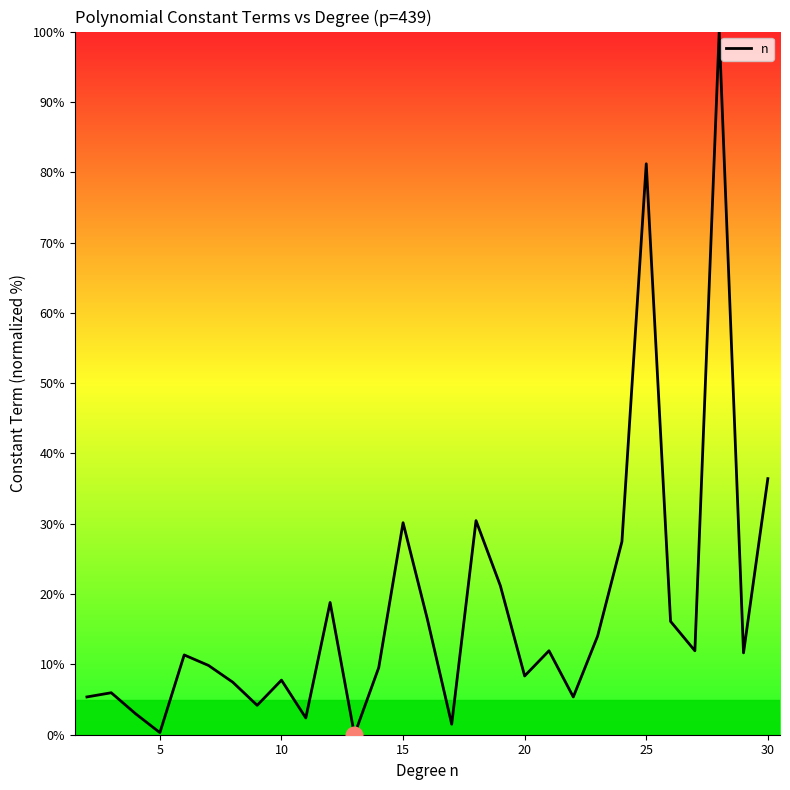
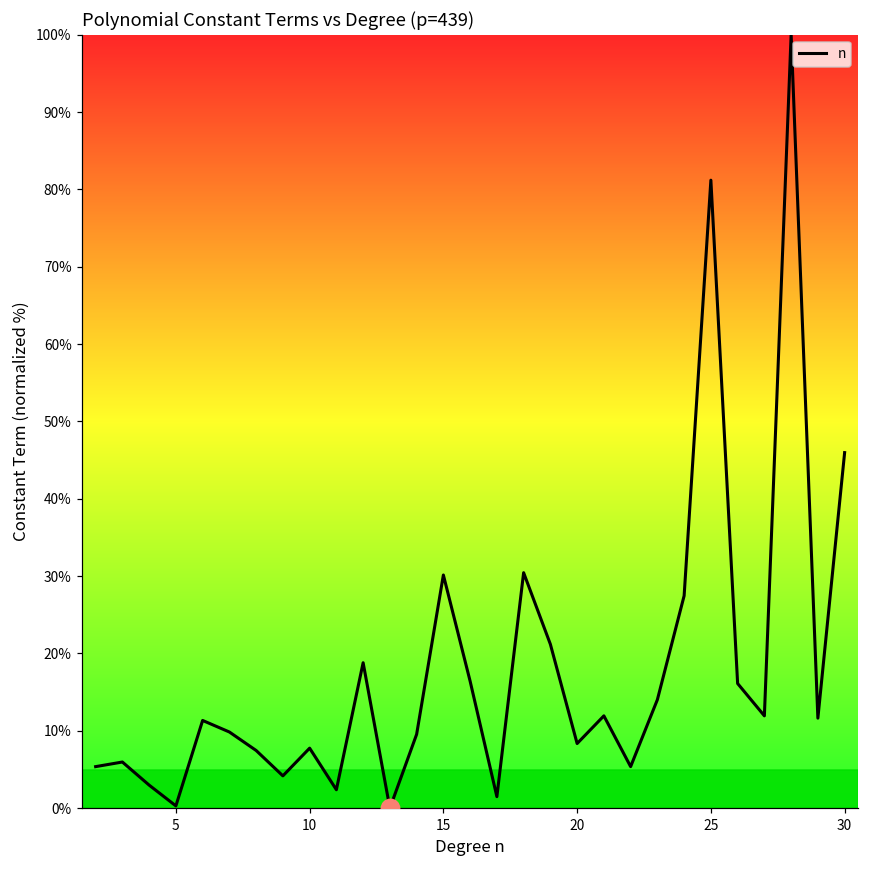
  {
    "n": {
      "10": "8%",
      "15": "30%",
      "20": "8%",
      "25": "81%",
-     "30": "36%"
+     "30": "46%"
    }
  }
